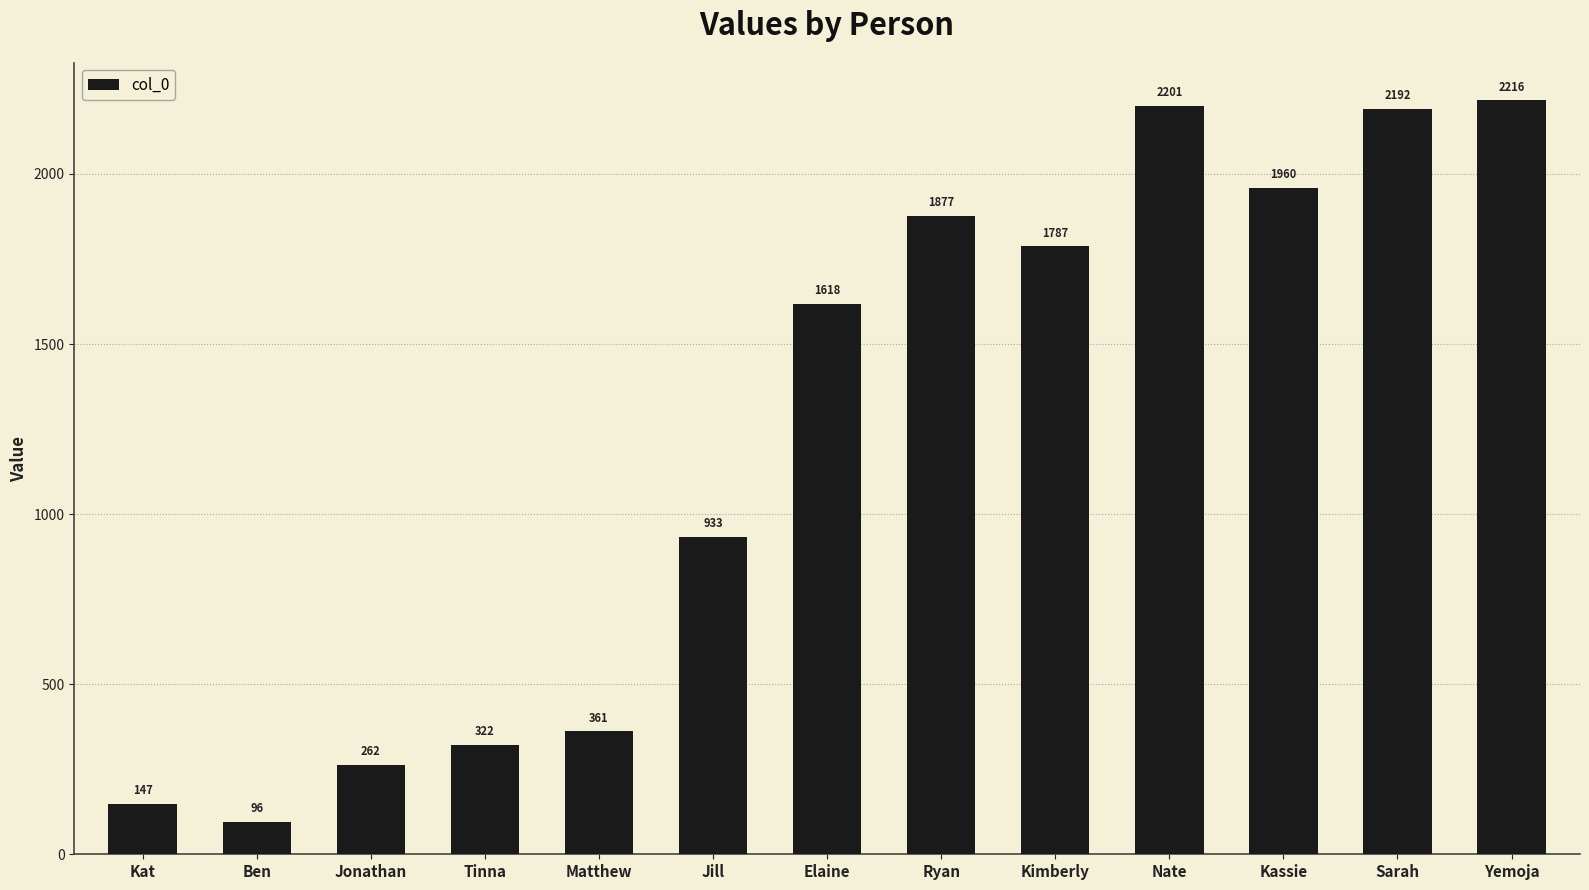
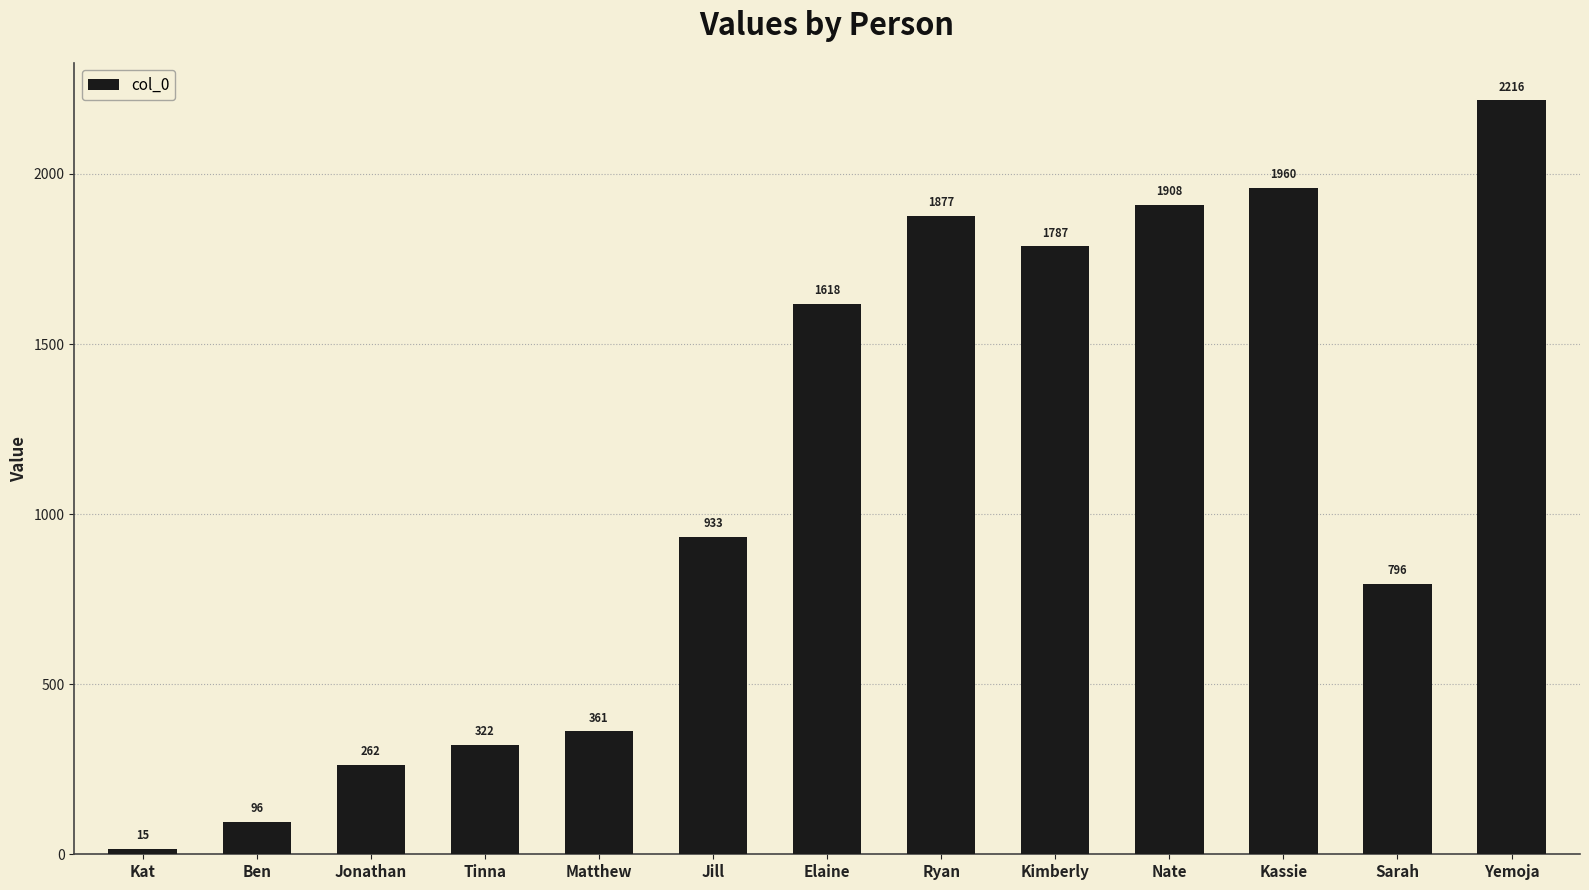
  {
-   "Kat": 147,
+   "Kat": 15,
    "Ben": 96,
    "Jonathan": 262,
    "Tinna": 322,
    "Matthew": 361,
    "Jill": 933,
    "Elaine": 1618,
    "Ryan": 1877,
    "Kimberly": 1787,
-   "Nate": 2201,
+   "Nate": 1908,
    "Kassie": 1960,
-   "Sarah": 2192,
+   "Sarah": 796,
    "Yemoja": 2216
  }
